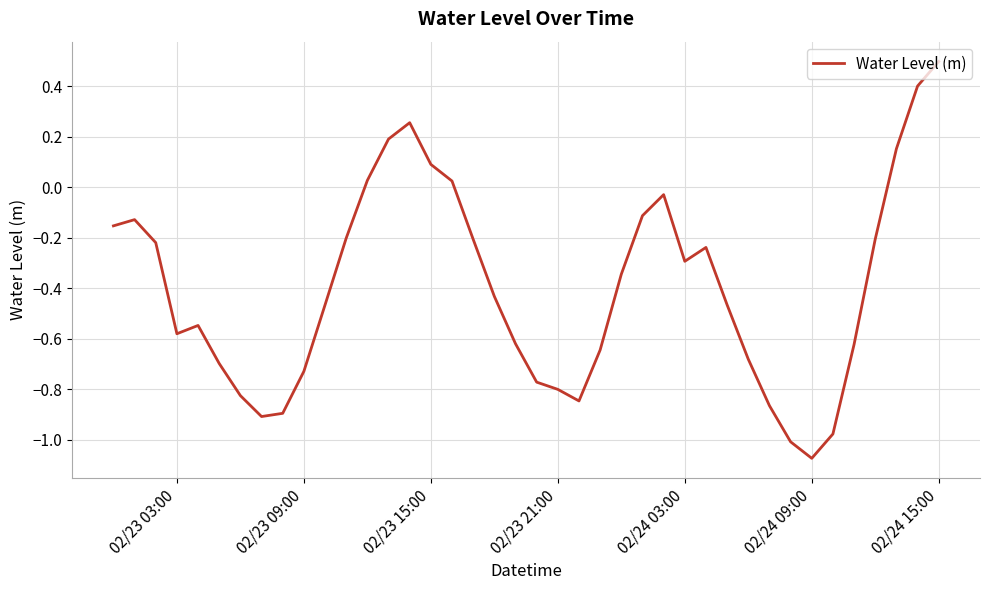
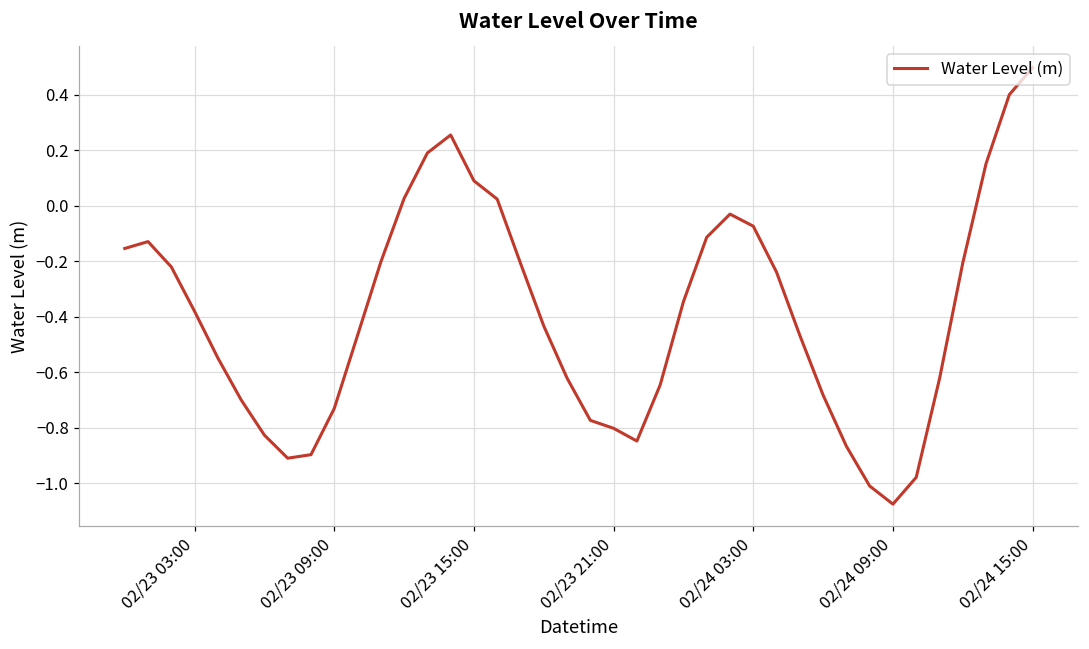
  {
-   "02/23 03:00": -0.58,
+   "02/23 03:00": -0.38,
    "02/23 09:00": -0.73,
    "02/23 15:00": 0.09,
    "02/23 21:00": -0.80,
-   "02/24 03:00": -0.29,
+   "02/24 03:00": -0.07,
    "02/24 09:00": -1.07
  }
